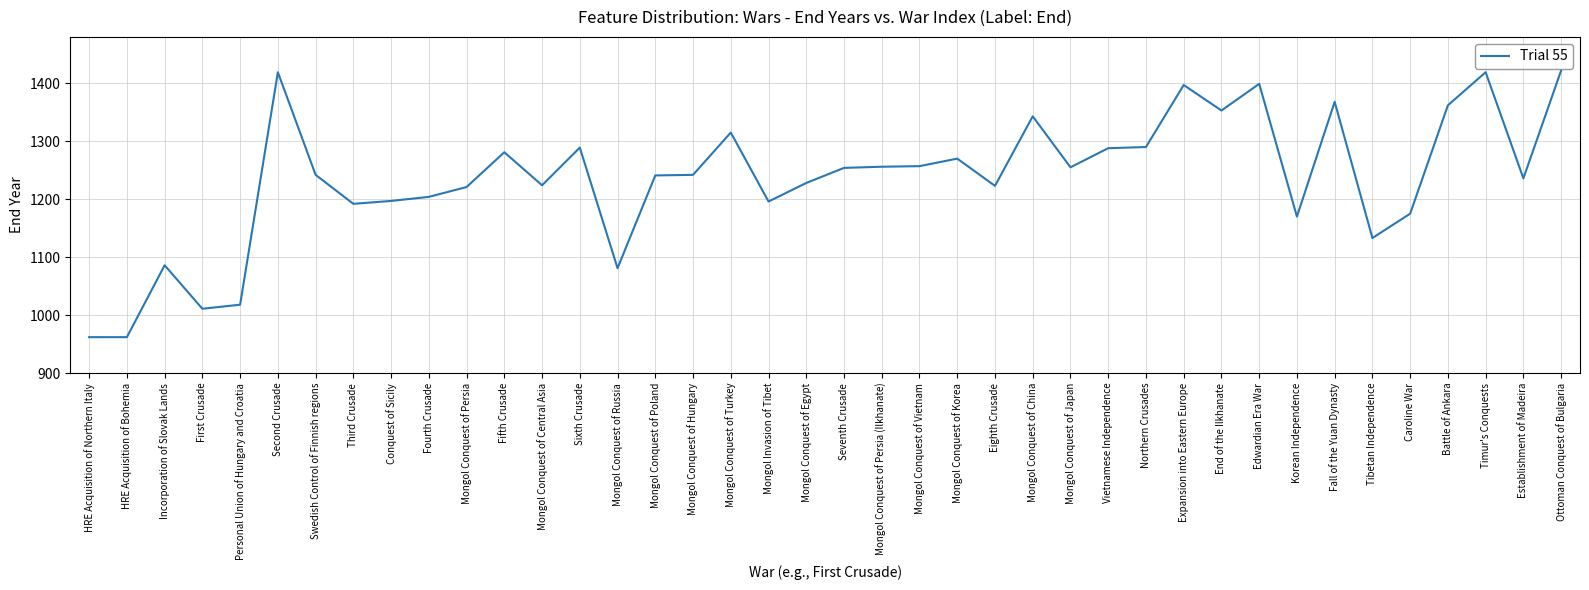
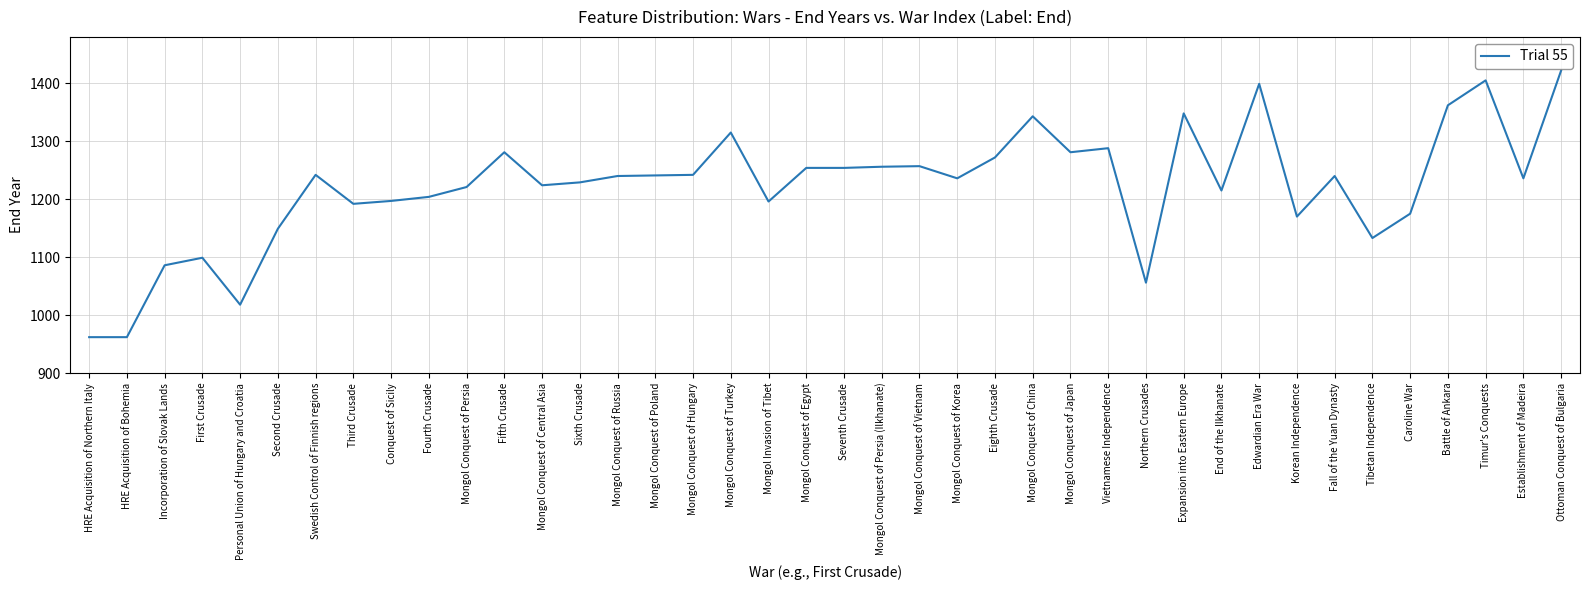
  {
    "HRE Acquisition of Northern Italy": 960,
    "HRE Acquisition of Bohemia": 960,
    "Incorporation of Slovak Lands": 1090,
-   "First Crusade": 1010,
+   "First Crusade": 1100,
    "Personal Union of Hungary and Croatia": 1020,
-   "Second Crusade": 1420,
+   "Second Crusade": 1150,
    "Swedish Control of Finnish regions": 1240,
    "Third Crusade": 1190,
    "Conquest of Sicily": 1200,
    "Fourth Crusade": 1200,
    "Mongol Conquest of Persia": 1220,
    "Fifth Crusade": 1280,
    "Mongol Conquest of Central Asia": 1220,
-   "Sixth Crusade": 1290,
-   "Mongol Conquest of Russia": 1080,
+   "Sixth Crusade": 1230,
+   "Mongol Conquest of Russia": 1240,
    "Mongol Conquest of Poland": 1240,
    "Mongol Conquest of Hungary": 1240,
    "Mongol Conquest of Turkey": 1320,
    "Mongol Invasion of Tibet": 1200,
-   "Mongol Conquest of Egypt": 1230,
+   "Mongol Conquest of Egypt": 1250,
    "Seventh Crusade": 1250,
    "Mongol Conquest of Persia (Ilkhanate)": 1260,
    "Mongol Conquest of Vietnam": 1260,
-   "Mongol Conquest of Korea": 1270,
-   "Eighth Crusade": 1220,
+   "Mongol Conquest of Korea": 1240,
+   "Eighth Crusade": 1270,
    "Mongol Conquest of China": 1340,
-   "Mongol Conquest of Japan": 1260,
+   "Mongol Conquest of Japan": 1280,
    "Vietnamese Independence": 1290,
-   "Northern Crusades": 1290,
-   "Expansion into Eastern Europe": 1400,
-   "End of the Ilkhanate": 1350,
+   "Northern Crusades": 1060,
+   "Expansion into Eastern Europe": 1350,
+   "End of the Ilkhanate": 1220,
    "Edwardian Era War": 1400,
    "Korean Independence": 1170,
-   "Fall of the Yuan Dynasty": 1370,
+   "Fall of the Yuan Dynasty": 1240,
    "Tibetan Independence": 1130,
    "Caroline War": 1180,
    "Battle of Ankara": 1360,
-   "Timur's Conquests": 1420,
+   "Timur's Conquests": 1410,
    "Establishment of Madeira": 1240,
    "Ottoman Conquest of Bulgaria": 1420
  }
